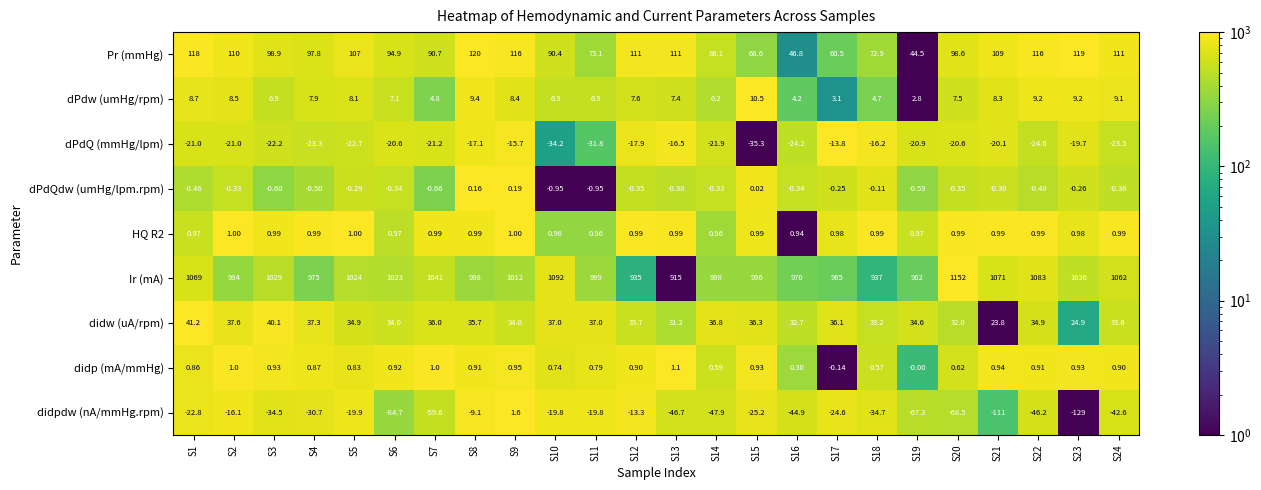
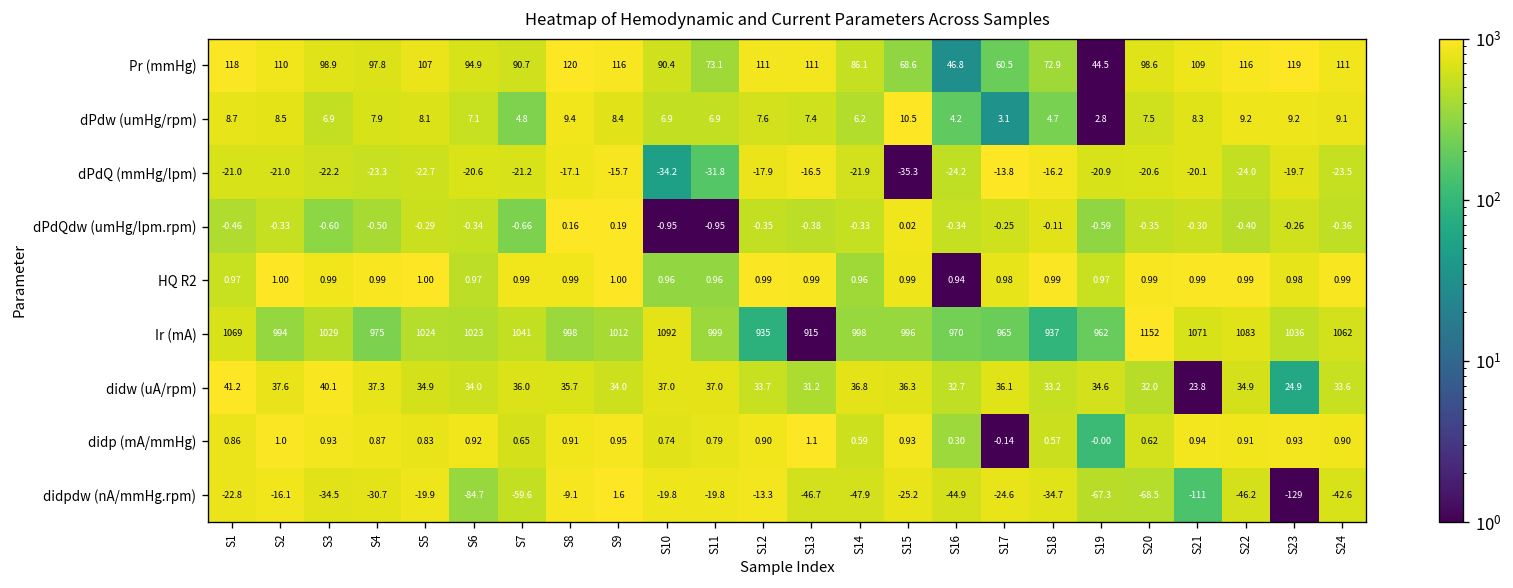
  {
    "didp (mA/mmHg)": {
      "S1": 0.86,
      "S2": 1.0,
      "S3": 0.93,
      "S4": 0.87,
      "S5": 0.83,
      "S6": 0.92,
-     "S7": 1.0,
+     "S7": 0.65,
      "S8": 0.91,
      "S9": 0.95,
      "S10": 0.74,
      "S11": 0.79,
      "S12": 0.90,
      "S13": 1.1,
      "S14": 0.59,
      "S15": 0.93,
      "S16": 0.30,
      "S17": -0.14,
      "S18": 0.57,
      "S19": -0.00,
      "S20": 0.62,
      "S21": 0.94,
      "S22": 0.91,
      "S23": 0.93,
      "S24": 0.90
    }
  }
